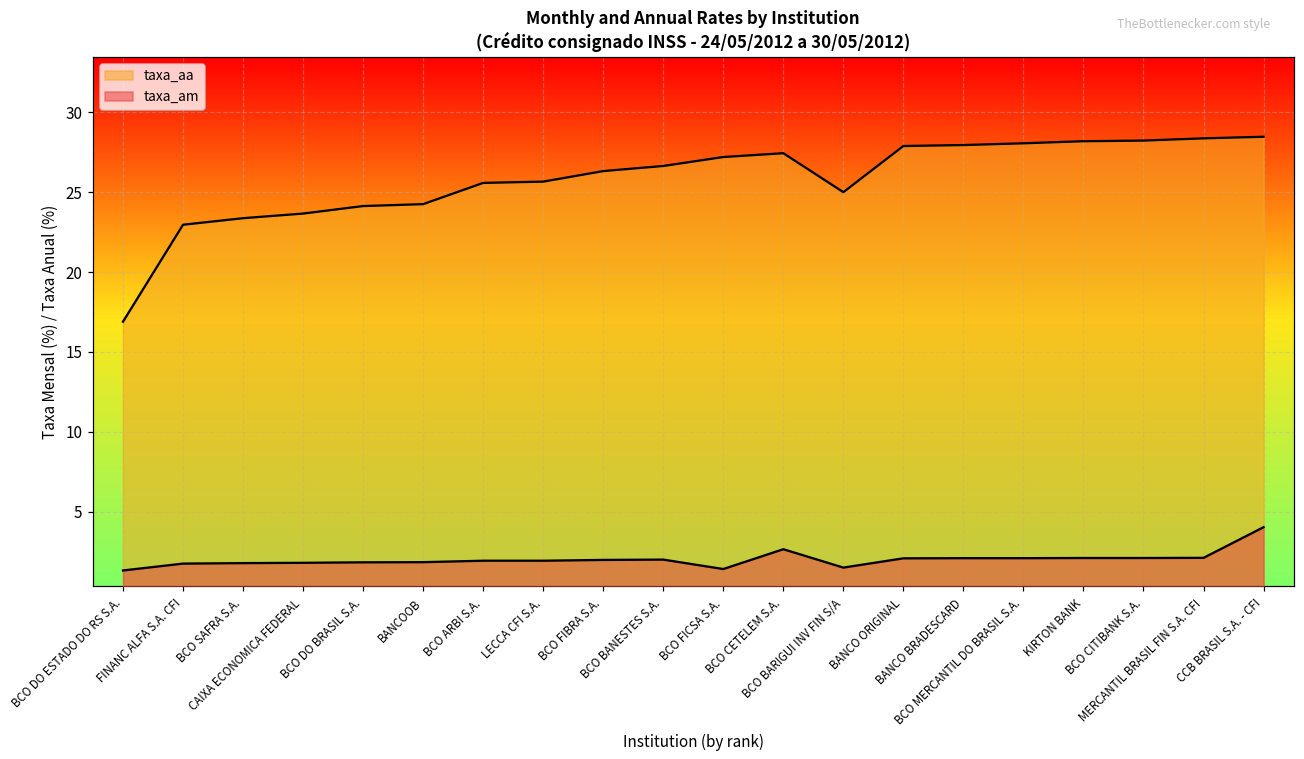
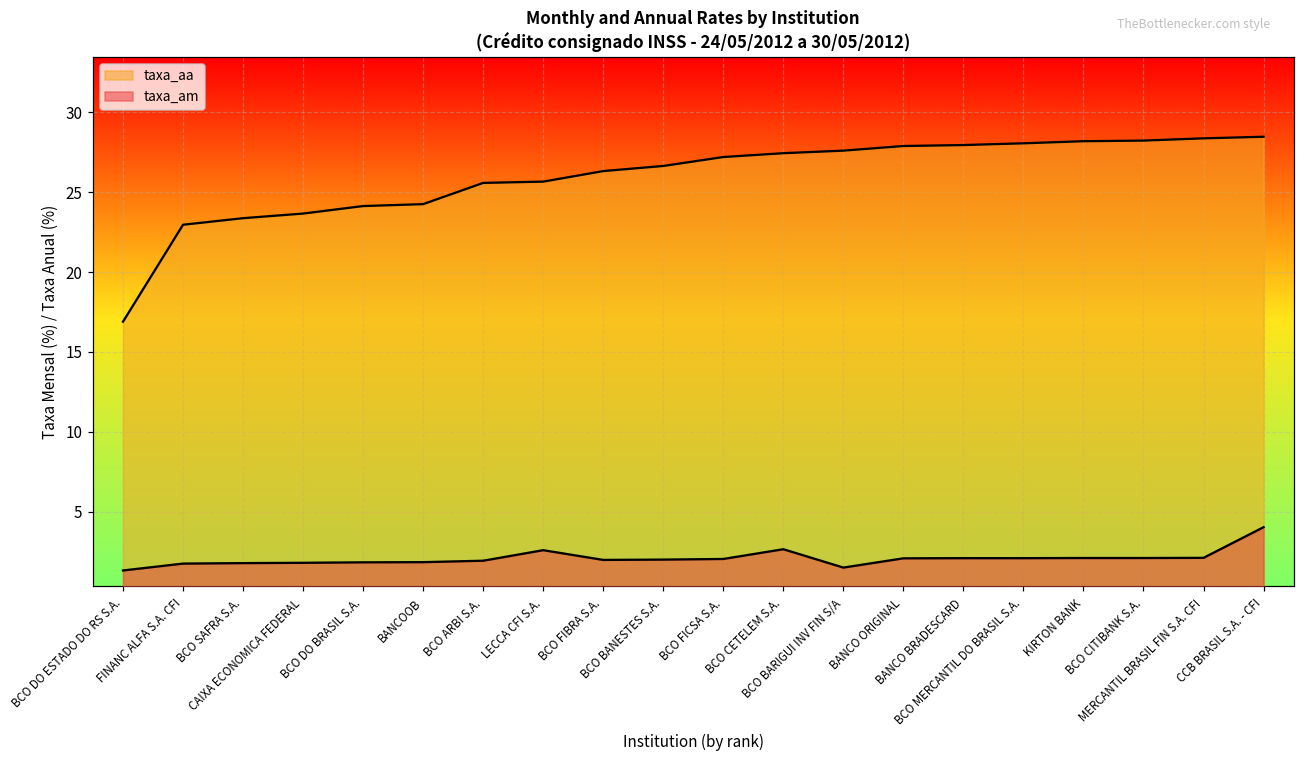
  {
    "taxa_aa": {
      "BCO DO ESTADO DO RS S.A.": 16.9,
      "FINANC ALFA S.A. CFI": 23.0,
      "BCO SAFRA S.A.": 23.4,
      "CAIXA ECONOMICA FEDERAL": 23.7,
      "BCO DO BRASIL S.A.": 24.1,
      "BANCOOB": 24.3,
      "BCO ARBI S.A.": 25.6,
      "LECCA CFI S.A.": 25.7,
      "BCO FIBRA S.A.": 26.3,
      "BCO BANESTES S.A.": 26.6,
      "BCO FICSA S.A.": 27.2,
      "BCO CETELEM S.A.": 27.4,
-     "BCO BARIGUI INV FIN S/A": 25.0,
+     "BCO BARIGUI INV FIN S/A": 27.6,
      "BANCO ORIGINAL": 27.9,
      "BANCO BRADESCARD": 28.0,
      "BCO MERCANTIL DO BRASIL S.A.": 28.1,
      "KIRTON BANK": 28.2,
      "BCO CITIBANK S.A.": 28.2,
      "MERCANTIL BRASIL FIN S.A. CFI": 28.4,
      "CCB BRASIL S.A. - CFI": 28.5
    },
    "taxa_am": {
      "BCO DO ESTADO DO RS S.A.": 1.3,
      "FINANC ALFA S.A. CFI": 1.7,
      "BCO SAFRA S.A.": 1.8,
      "CAIXA ECONOMICA FEDERAL": 1.8,
      "BCO DO BRASIL S.A.": 1.8,
      "BANCOOB": 1.8,
      "BCO ARBI S.A.": 1.9,
-     "LECCA CFI S.A.": 1.9,
+     "LECCA CFI S.A.": 2.6,
      "BCO FIBRA S.A.": 2.0,
      "BCO BANESTES S.A.": 2.0,
-     "BCO FICSA S.A.": 1.4,
+     "BCO FICSA S.A.": 2.0,
      "BCO CETELEM S.A.": 2.6,
      "BCO BARIGUI INV FIN S/A": 1.5,
      "BANCO ORIGINAL": 2.1,
      "BANCO BRADESCARD": 2.1,
      "BCO MERCANTIL DO BRASIL S.A.": 2.1,
      "KIRTON BANK": 2.1,
      "BCO CITIBANK S.A.": 2.1,
      "MERCANTIL BRASIL FIN S.A. CFI": 2.1,
      "CCB BRASIL S.A. - CFI": 4.0
    }
  }
